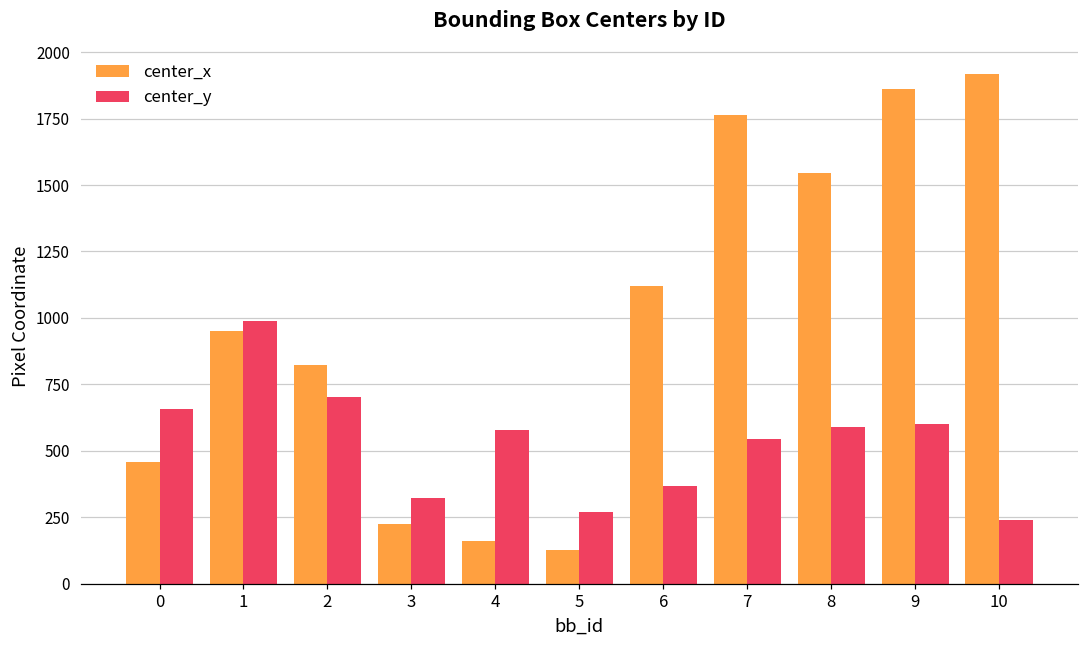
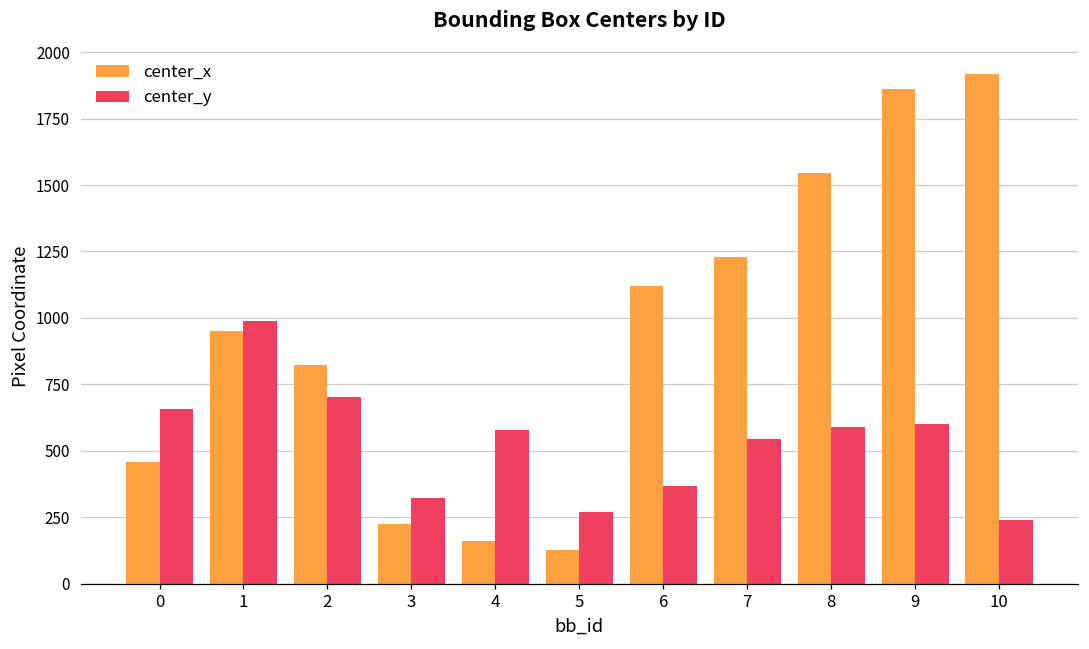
  {
    "center_x": {
      "0": 460,
      "1": 950,
      "2": 820,
      "3": 220,
      "4": 160,
      "5": 130,
      "6": 1120,
-     "7": 1760,
+     "7": 1230,
      "8": 1550,
      "9": 1860,
      "10": 1920
    },
    "center_y": {
      "0": 660,
      "1": 990,
      "2": 700,
      "3": 320,
      "4": 580,
      "5": 270,
      "6": 370,
      "7": 540,
      "8": 590,
      "9": 600,
      "10": 240
    }
  }
